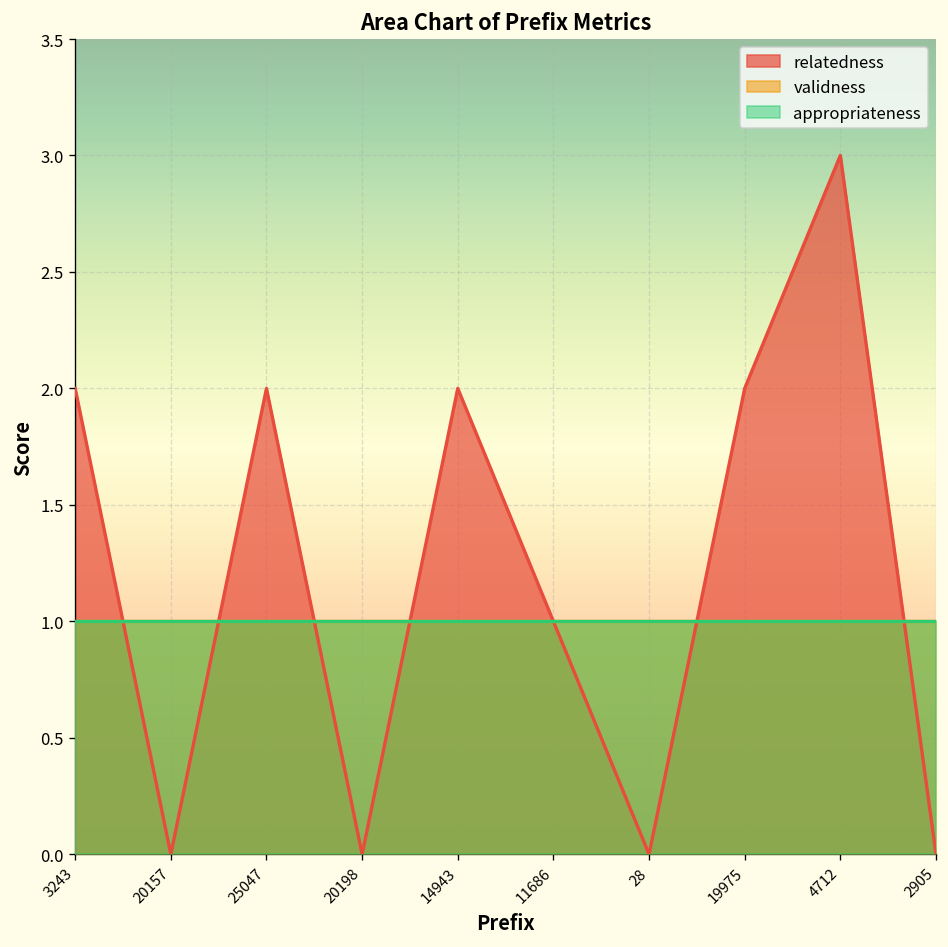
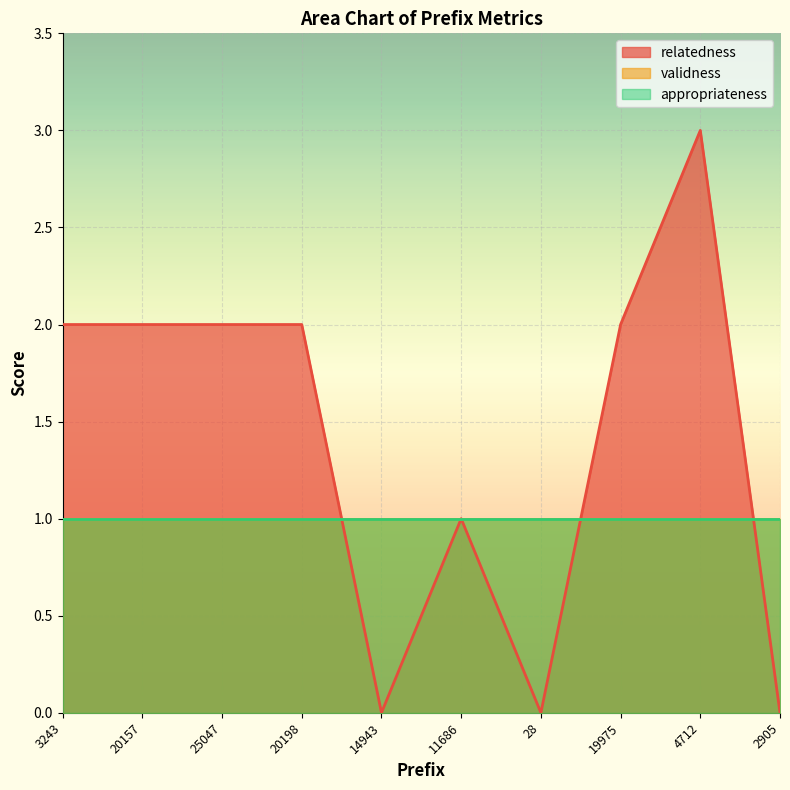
  {
    "relatedness": {
      "3243": 2,
-     "20157": 0,
+     "20157": 2,
      "25047": 2,
-     "20198": 0,
-     "14943": 2,
+     "20198": 2,
+     "14943": 0,
      "28": 0,
      "19975": 2,
      "4712": 3,
      "2905": 0
    },
    "appropriateness": {
      "3243": 1,
      "20157": 1,
      "25047": 1,
      "20198": 1,
      "14943": 1,
      "28": 1,
      "19975": 1,
      "4712": 1,
      "2905": 1
    }
  }
